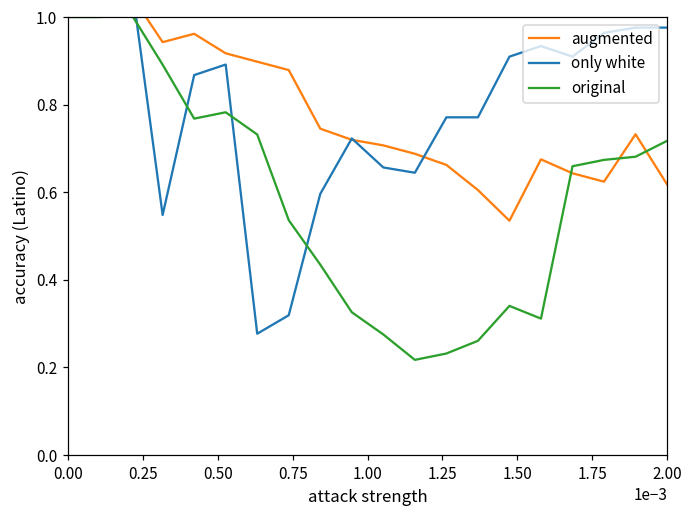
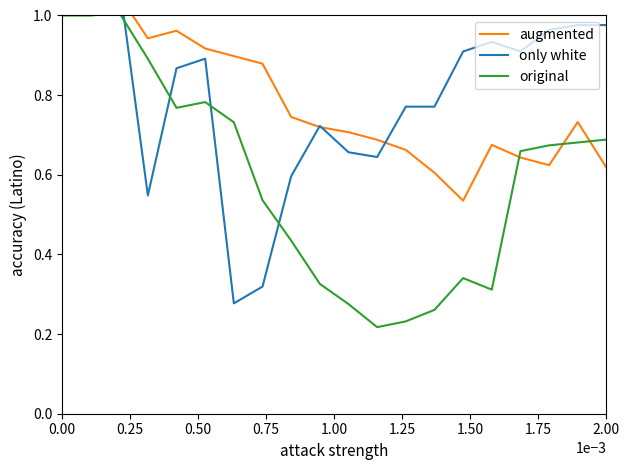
  {
    "augmented": {
      "2.00": 0.62
    },
    "only white": {
      "2.00": 0.98
    },
    "original": {
-     "2.00": 0.72
+     "2.00": 0.69
    }
  }
